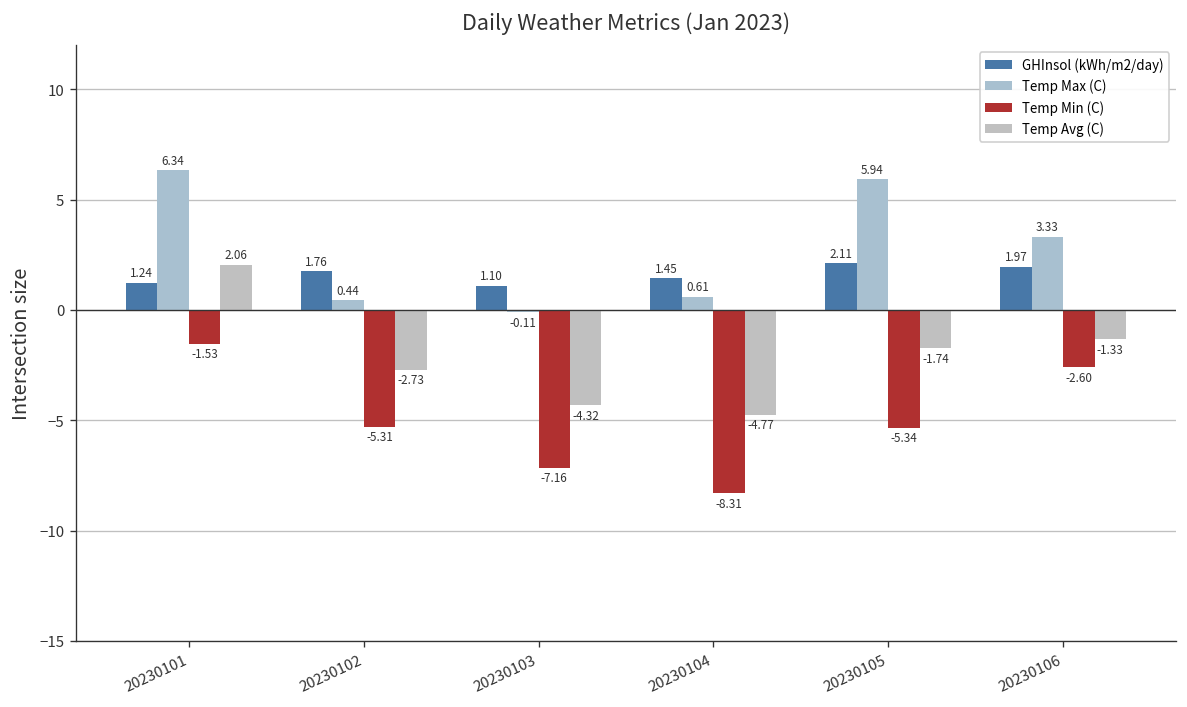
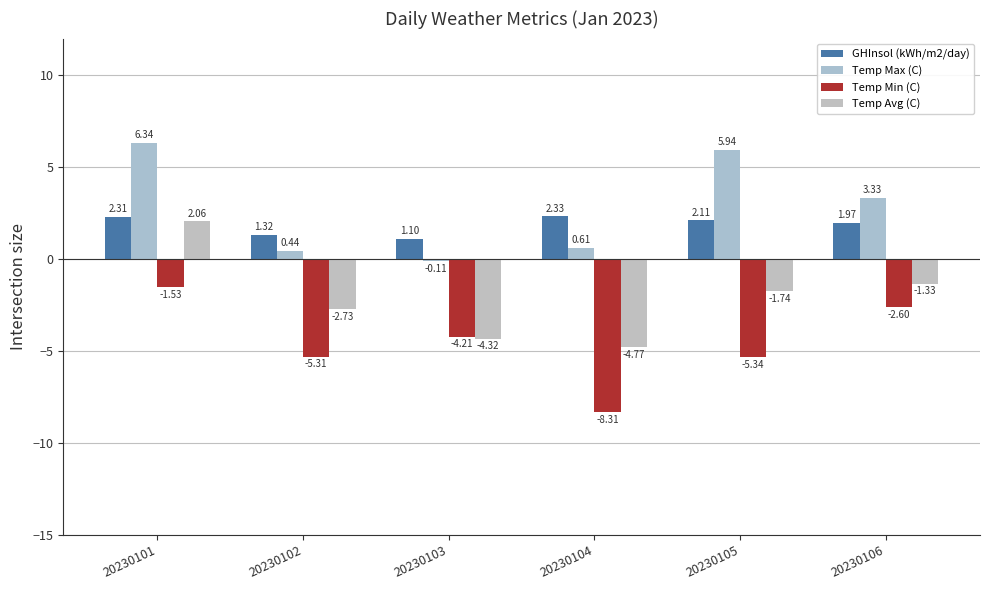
  {
    "GHInsol (kWh/m2/day)": {
-     "20230101": 1.24,
-     "20230102": 1.76,
+     "20230101": 2.31,
+     "20230102": 1.32,
      "20230103": 1.10,
-     "20230104": 1.45,
+     "20230104": 2.33,
      "20230105": 2.11,
      "20230106": 1.97
    },
    "Temp Min (C)": {
      "20230101": -1.53,
      "20230102": -5.31,
-     "20230103": -7.16,
+     "20230103": -4.21,
      "20230104": -8.31,
      "20230105": -5.34,
      "20230106": -2.60
    }
  }
